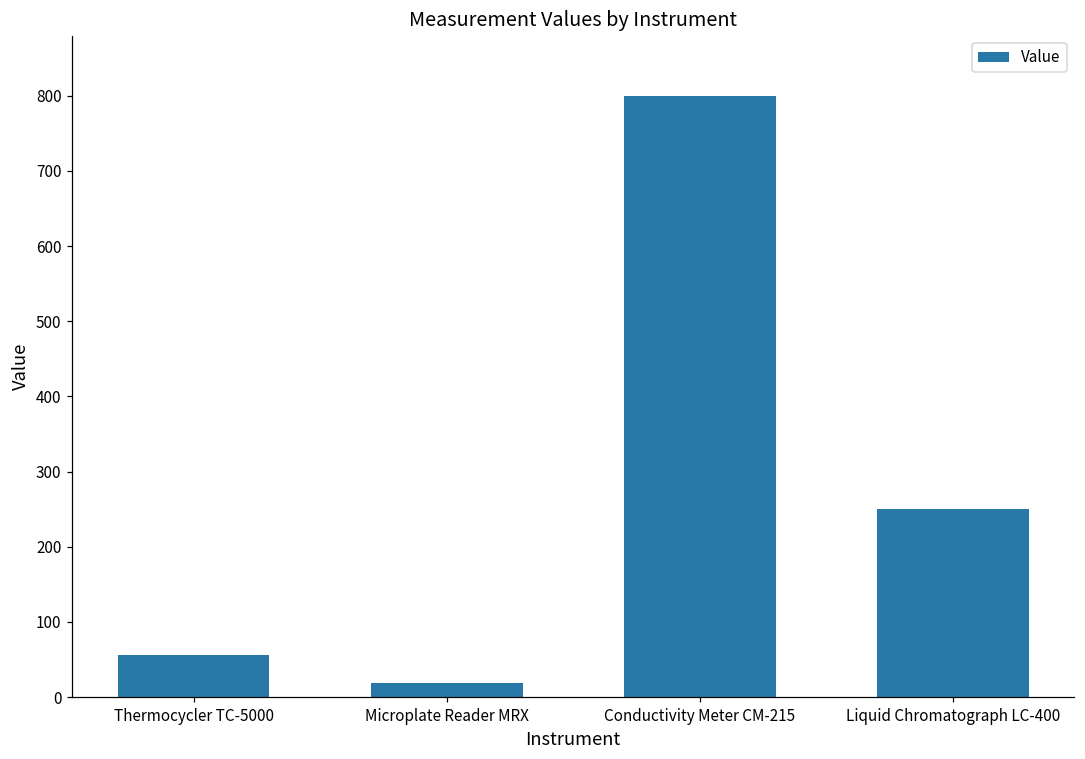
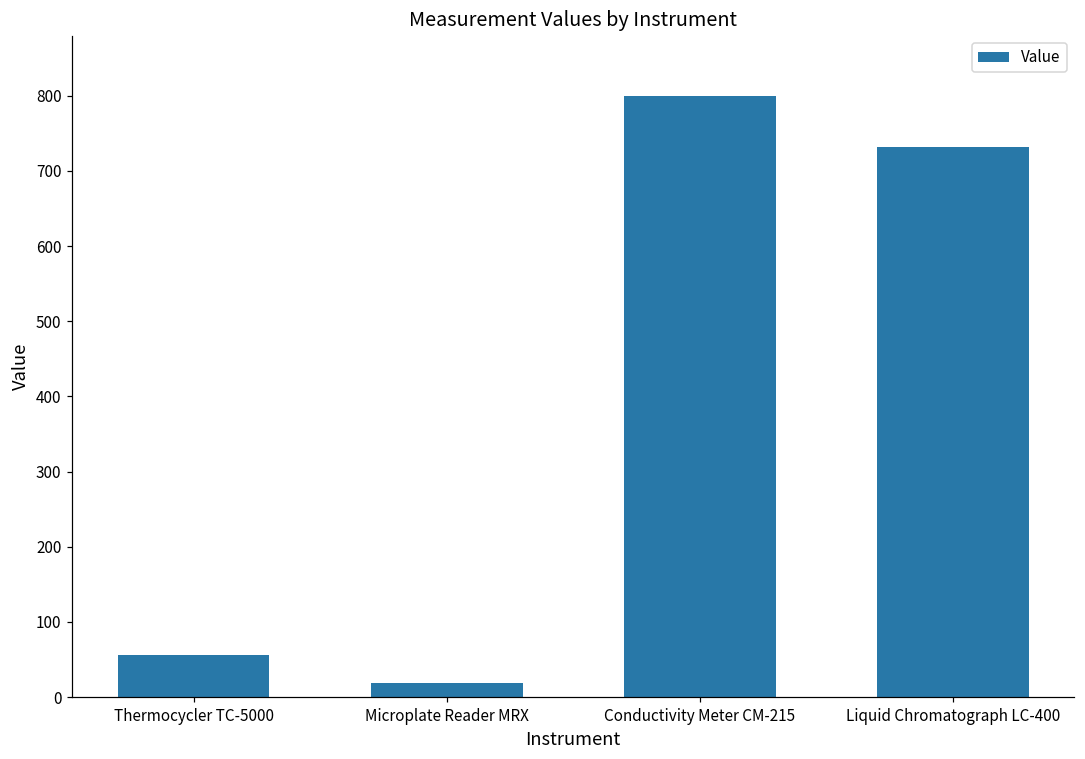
  {
    "Thermocycler TC-5000": 60,
    "Microplate Reader MRX": 20,
    "Conductivity Meter CM-215": 800,
-   "Liquid Chromatograph LC-400": 250
+   "Liquid Chromatograph LC-400": 730
  }
